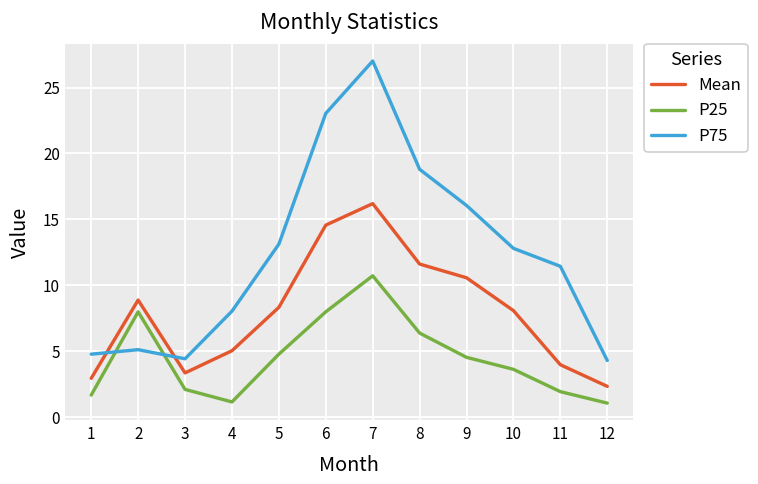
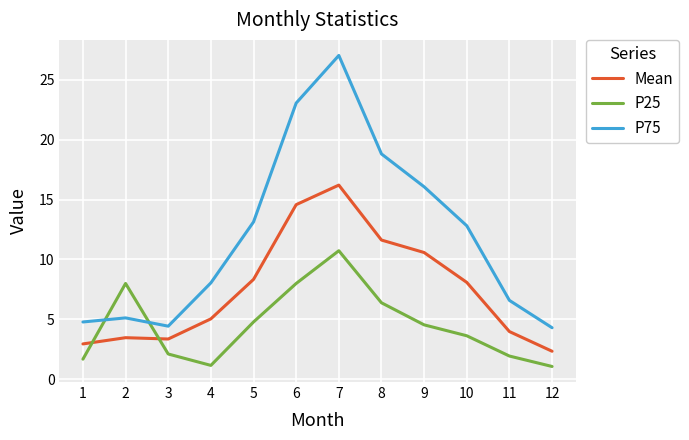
  {
    "Mean": {
      "1": 3.0,
-     "2": 8.9,
+     "2": 3.5,
      "3": 3.4,
      "4": 5.1,
      "5": 8.3,
      "6": 14.6,
      "7": 16.2,
      "8": 11.6,
      "9": 10.6,
      "10": 8.1,
      "11": 4.0,
      "12": 2.4
    },
    "P25": {
      "1": 1.7,
      "2": 8.0,
      "3": 2.1,
      "4": 1.2,
      "5": 4.8,
      "6": 8.0,
      "7": 10.7,
      "8": 6.4,
      "9": 4.6,
      "10": 3.6,
      "11": 2.0,
      "12": 1.1
    },
    "P75": {
      "1": 4.8,
      "2": 5.1,
      "3": 4.4,
      "4": 8.1,
      "5": 13.1,
      "6": 23.0,
      "7": 27.0,
      "8": 18.8,
      "9": 16.1,
      "10": 12.8,
-     "11": 11.5,
+     "11": 6.6,
      "12": 4.3
    }
  }
